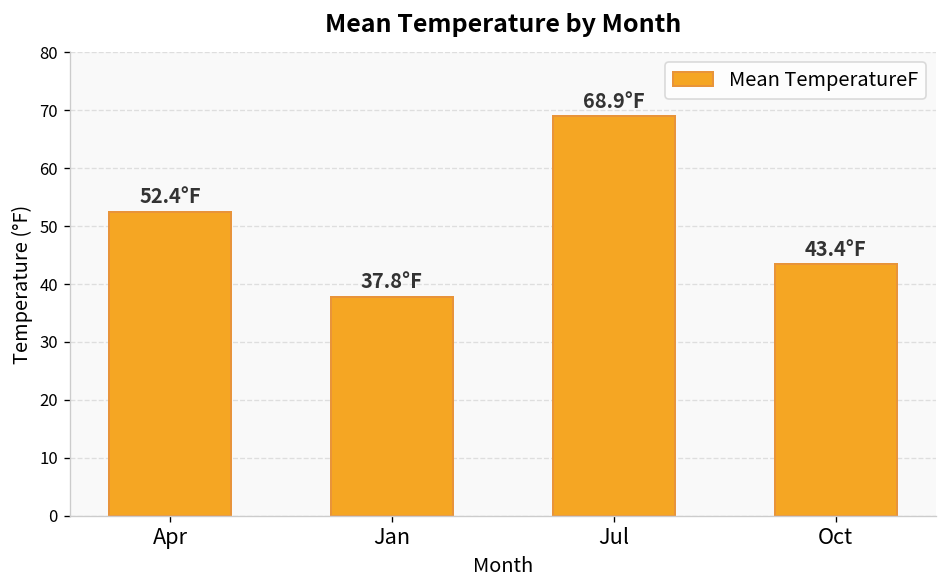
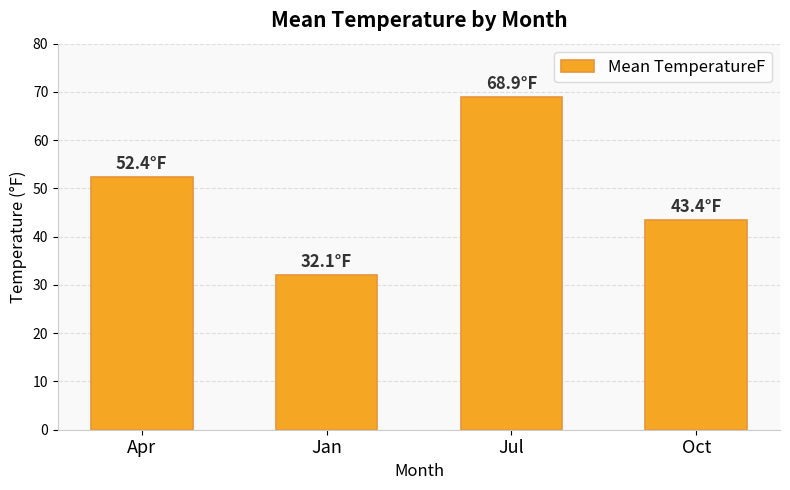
  {
    "Apr": "52.4°F",
-   "Jan": "37.8°F",
+   "Jan": "32.1°F",
    "Jul": "68.9°F",
    "Oct": "43.4°F"
  }
